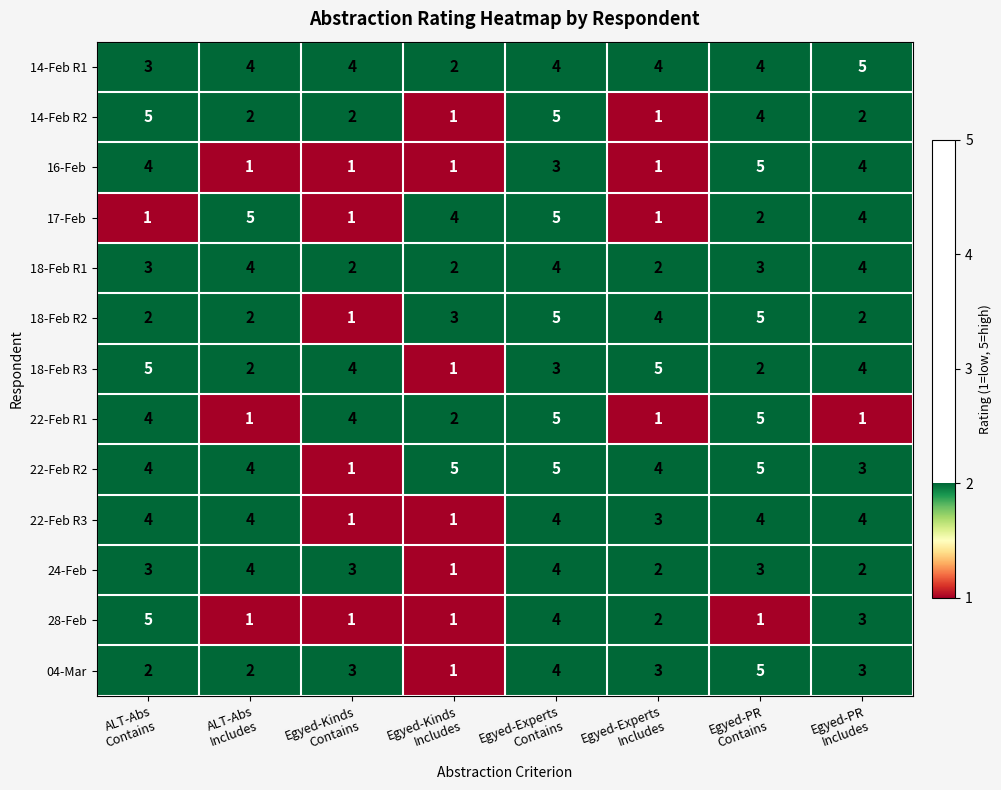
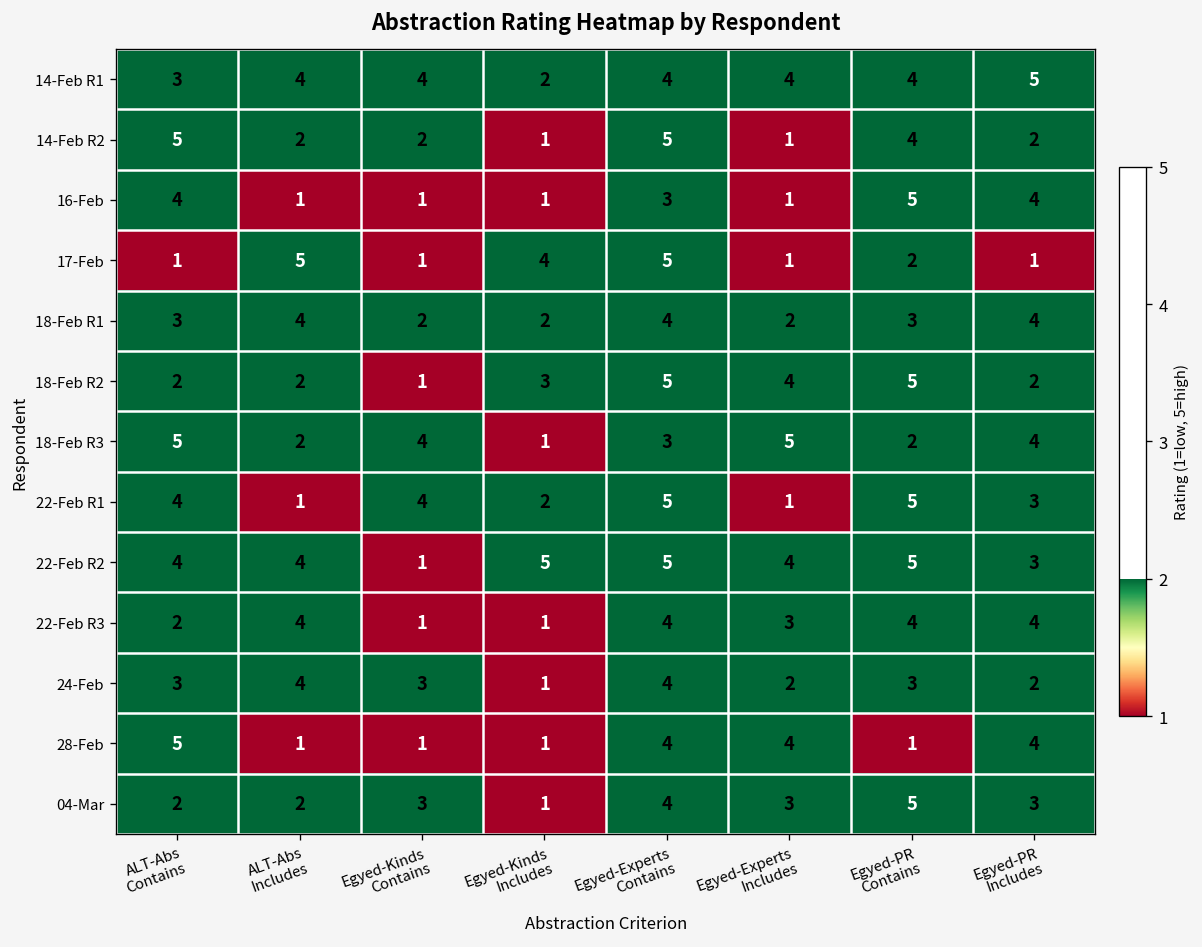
  {
    "14-Feb R1": {
      "ALT-Abs Contains": 3,
      "ALT-Abs Includes": 4,
      "Egyed-Kinds Contains": 4,
      "Egyed-Kinds Includes": 2,
      "Egyed-Experts Contains": 4,
      "Egyed-Experts Includes": 4,
      "Egyed-PR Contains": 4,
      "Egyed-PR Includes": 5
    },
    "14-Feb R2": {
      "ALT-Abs Contains": 5,
      "ALT-Abs Includes": 2,
      "Egyed-Kinds Contains": 2,
      "Egyed-Kinds Includes": 1,
      "Egyed-Experts Contains": 5,
      "Egyed-Experts Includes": 1,
      "Egyed-PR Contains": 4,
      "Egyed-PR Includes": 2
    },
    "16-Feb": {
      "ALT-Abs Contains": 4,
      "ALT-Abs Includes": 1,
      "Egyed-Kinds Contains": 1,
      "Egyed-Kinds Includes": 1,
      "Egyed-Experts Contains": 3,
      "Egyed-Experts Includes": 1,
      "Egyed-PR Contains": 5,
      "Egyed-PR Includes": 4
    },
    "17-Feb": {
      "ALT-Abs Contains": 1,
      "ALT-Abs Includes": 5,
      "Egyed-Kinds Contains": 1,
      "Egyed-Kinds Includes": 4,
      "Egyed-Experts Contains": 5,
      "Egyed-Experts Includes": 1,
      "Egyed-PR Contains": 2,
-     "Egyed-PR Includes": 4
+     "Egyed-PR Includes": 1
    },
    "18-Feb R1": {
      "ALT-Abs Contains": 3,
      "ALT-Abs Includes": 4,
      "Egyed-Kinds Contains": 2,
      "Egyed-Kinds Includes": 2,
      "Egyed-Experts Contains": 4,
      "Egyed-Experts Includes": 2,
      "Egyed-PR Contains": 3,
      "Egyed-PR Includes": 4
    },
    "18-Feb R2": {
      "ALT-Abs Contains": 2,
      "ALT-Abs Includes": 2,
      "Egyed-Kinds Contains": 1,
      "Egyed-Kinds Includes": 3,
      "Egyed-Experts Contains": 5,
      "Egyed-Experts Includes": 4,
      "Egyed-PR Contains": 5,
      "Egyed-PR Includes": 2
    },
    "18-Feb R3": {
      "ALT-Abs Contains": 5,
      "ALT-Abs Includes": 2,
      "Egyed-Kinds Contains": 4,
      "Egyed-Kinds Includes": 1,
      "Egyed-Experts Contains": 3,
      "Egyed-Experts Includes": 5,
      "Egyed-PR Contains": 2,
      "Egyed-PR Includes": 4
    },
    "22-Feb R1": {
      "ALT-Abs Contains": 4,
      "ALT-Abs Includes": 1,
      "Egyed-Kinds Contains": 4,
      "Egyed-Kinds Includes": 2,
      "Egyed-Experts Contains": 5,
      "Egyed-Experts Includes": 1,
      "Egyed-PR Contains": 5,
-     "Egyed-PR Includes": 1
+     "Egyed-PR Includes": 3
    },
    "22-Feb R2": {
      "ALT-Abs Contains": 4,
      "ALT-Abs Includes": 4,
      "Egyed-Kinds Contains": 1,
      "Egyed-Kinds Includes": 5,
      "Egyed-Experts Contains": 5,
      "Egyed-Experts Includes": 4,
      "Egyed-PR Contains": 5,
      "Egyed-PR Includes": 3
    },
    "22-Feb R3": {
-     "ALT-Abs Contains": 4,
+     "ALT-Abs Contains": 2,
      "ALT-Abs Includes": 4,
      "Egyed-Kinds Contains": 1,
      "Egyed-Kinds Includes": 1,
      "Egyed-Experts Contains": 4,
      "Egyed-Experts Includes": 3,
      "Egyed-PR Contains": 4,
      "Egyed-PR Includes": 4
    },
    "24-Feb": {
      "ALT-Abs Contains": 3,
      "ALT-Abs Includes": 4,
      "Egyed-Kinds Contains": 3,
      "Egyed-Kinds Includes": 1,
      "Egyed-Experts Contains": 4,
      "Egyed-Experts Includes": 2,
      "Egyed-PR Contains": 3,
      "Egyed-PR Includes": 2
    },
    "28-Feb": {
      "ALT-Abs Contains": 5,
      "ALT-Abs Includes": 1,
      "Egyed-Kinds Contains": 1,
      "Egyed-Kinds Includes": 1,
      "Egyed-Experts Contains": 4,
-     "Egyed-Experts Includes": 2,
+     "Egyed-Experts Includes": 4,
      "Egyed-PR Contains": 1,
-     "Egyed-PR Includes": 3
+     "Egyed-PR Includes": 4
    },
    "04-Mar": {
      "ALT-Abs Contains": 2,
      "ALT-Abs Includes": 2,
      "Egyed-Kinds Contains": 3,
      "Egyed-Kinds Includes": 1,
      "Egyed-Experts Contains": 4,
      "Egyed-Experts Includes": 3,
      "Egyed-PR Contains": 5,
      "Egyed-PR Includes": 3
    }
  }
